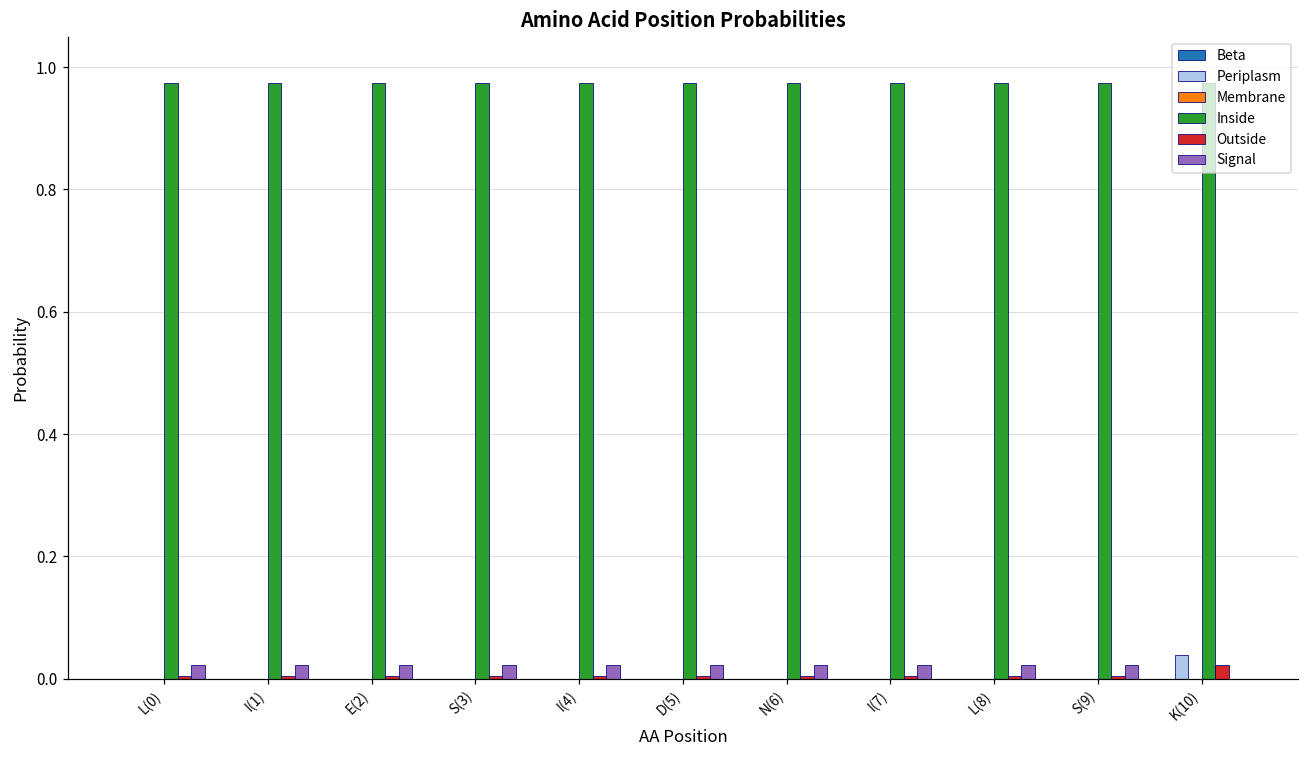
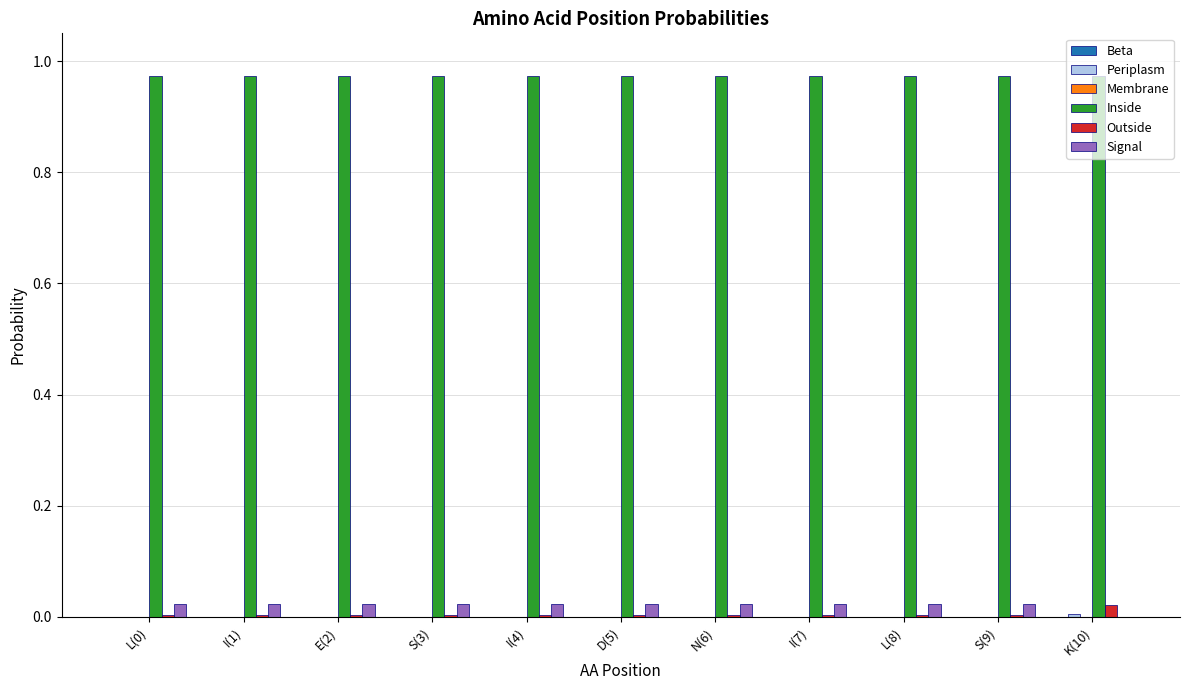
  {
    "Beta": {
      "L(0)": 0.00,
      "I(1)": 0.00,
      "E(2)": 0.00,
      "S(3)": 0.00,
      "I(4)": 0.00,
      "D(5)": 0.00,
      "N(6)": 0.00,
      "I(7)": 0.00,
      "L(8)": 0.00,
      "S(9)": 0.00,
      "K(10)": 0.00
    },
    "Periplasm": {
      "L(0)": 0.00,
      "I(1)": 0.00,
      "E(2)": 0.00,
      "S(3)": 0.00,
      "I(4)": 0.00,
      "D(5)": 0.00,
      "N(6)": 0.00,
      "I(7)": 0.00,
      "L(8)": 0.00,
      "S(9)": 0.00,
-     "K(10)": 0.04
+     "K(10)": 0.00
    },
    "Membrane": {
      "L(0)": 0.00,
      "I(1)": 0.00,
      "E(2)": 0.00,
      "S(3)": 0.00,
      "I(4)": 0.00,
      "D(5)": 0.00,
      "N(6)": 0.00,
      "I(7)": 0.00,
      "L(8)": 0.00,
      "S(9)": 0.00,
      "K(10)": 0.00
    },
    "Inside": {
      "L(0)": 0.97,
      "I(1)": 0.97,
      "E(2)": 0.97,
      "S(3)": 0.97,
      "I(4)": 0.97,
      "D(5)": 0.97,
      "N(6)": 0.97,
      "I(7)": 0.97,
      "L(8)": 0.97,
      "S(9)": 0.97
    },
    "Outside": {
      "K(10)": 0.02
    },
    "Signal": {
      "L(0)": 0.02,
      "I(1)": 0.02,
      "E(2)": 0.02,
      "S(3)": 0.02,
      "I(4)": 0.02,
      "D(5)": 0.02,
      "N(6)": 0.02,
      "I(7)": 0.02,
      "L(8)": 0.02,
      "S(9)": 0.02,
      "K(10)": 0.00
    }
  }
